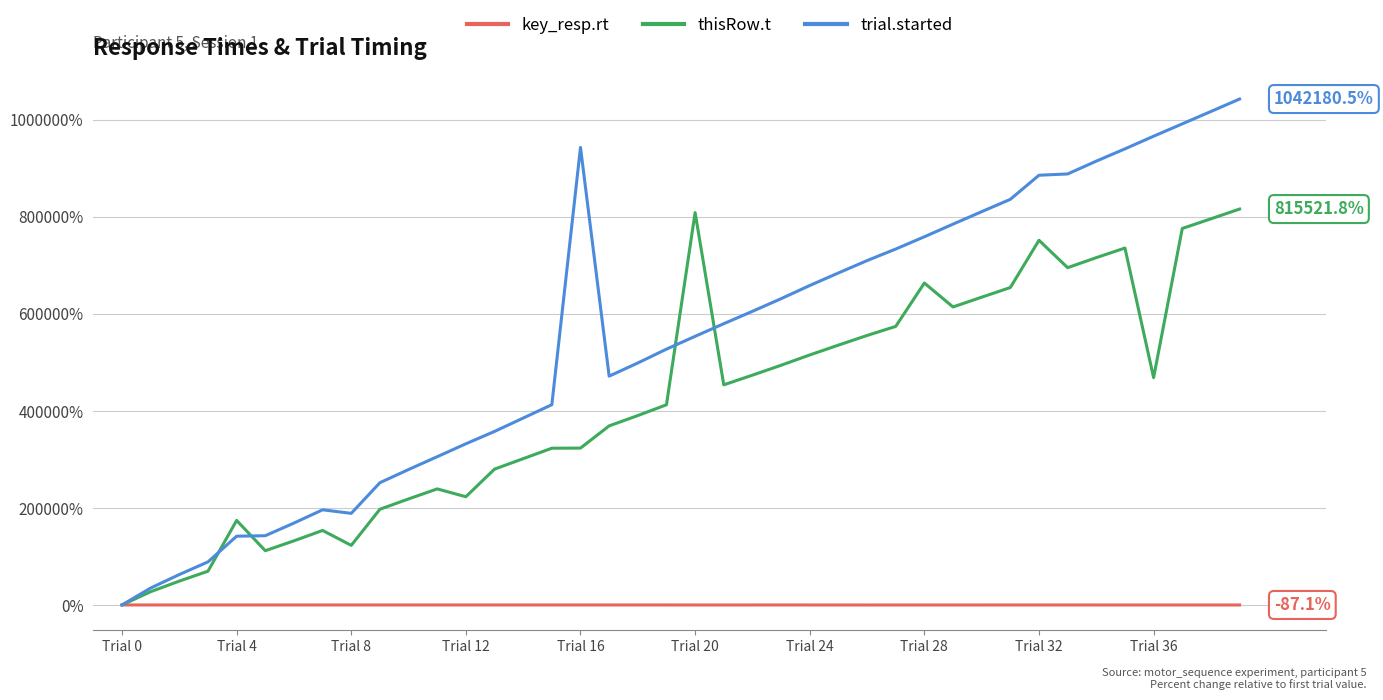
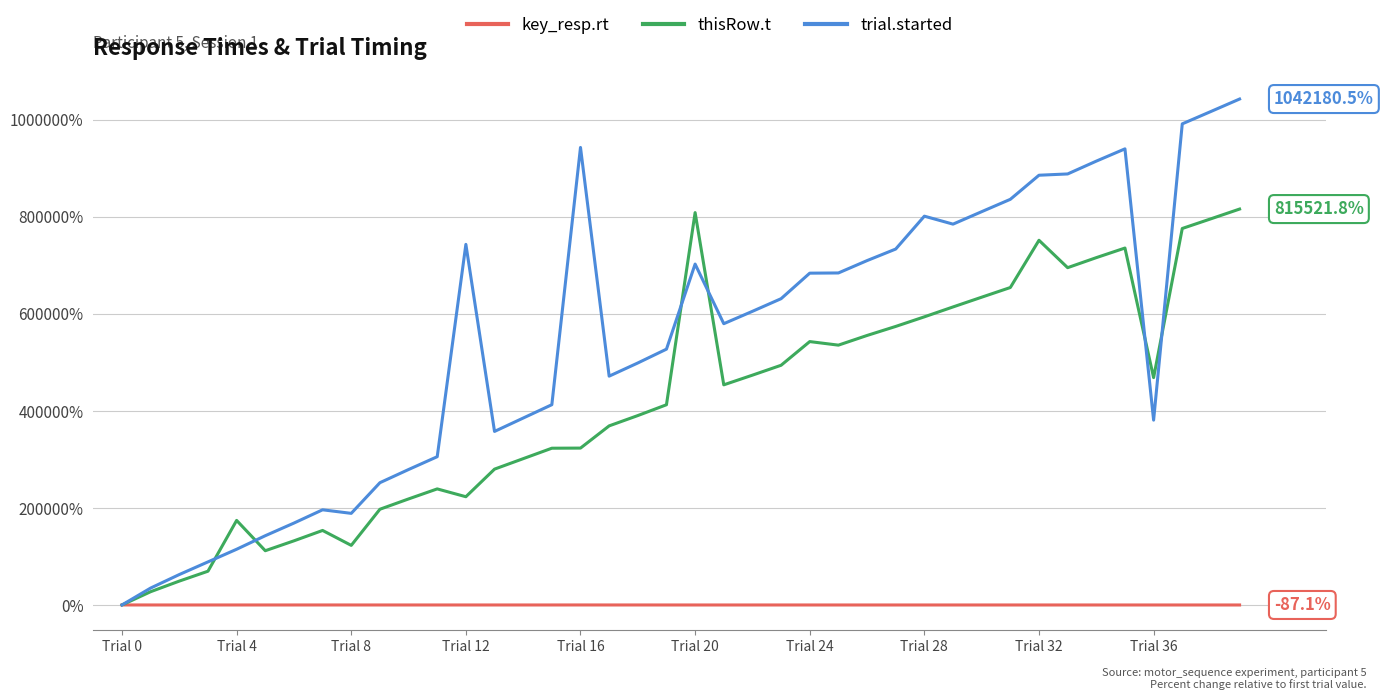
  {
    "key_resp.rt": {
      "Trial 4": "0%",
      "Trial 8": "0%",
      "Trial 12": "0%",
      "Trial 16": "0%",
      "Trial 20": "0%",
      "Trial 24": "0%",
      "Trial 28": "0%",
      "Trial 32": "0%",
      "Trial 36": "0%"
    },
    "thisRow.t": {
      "Trial 4": "170000%",
      "Trial 8": "120000%",
      "Trial 12": "220000%",
      "Trial 16": "320000%",
      "Trial 20": "810000%",
-     "Trial 24": "510000%",
-     "Trial 28": "660000%",
+     "Trial 24": "540000%",
+     "Trial 28": "590000%",
      "Trial 32": "750000%",
      "Trial 36": "470000%"
    },
    "trial.started": {
-     "Trial 4": "140000%",
+     "Trial 4": "110000%",
      "Trial 8": "190000%",
-     "Trial 12": "330000%",
+     "Trial 12": "740000%",
      "Trial 16": "940000%",
-     "Trial 20": "550000%",
-     "Trial 24": "660000%",
-     "Trial 28": "760000%",
+     "Trial 20": "700000%",
+     "Trial 24": "680000%",
+     "Trial 28": "800000%",
      "Trial 32": "890000%",
-     "Trial 36": "970000%"
+     "Trial 36": "380000%"
    }
  }
